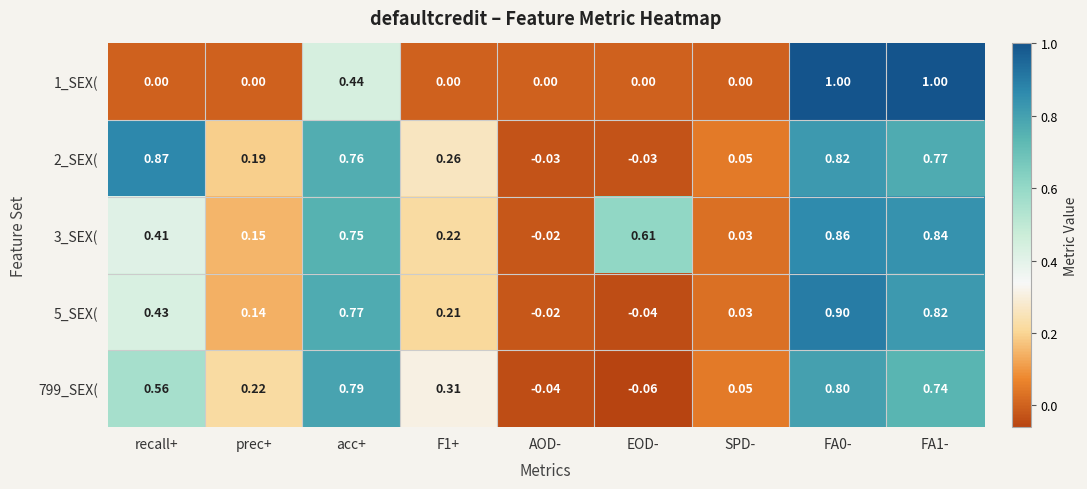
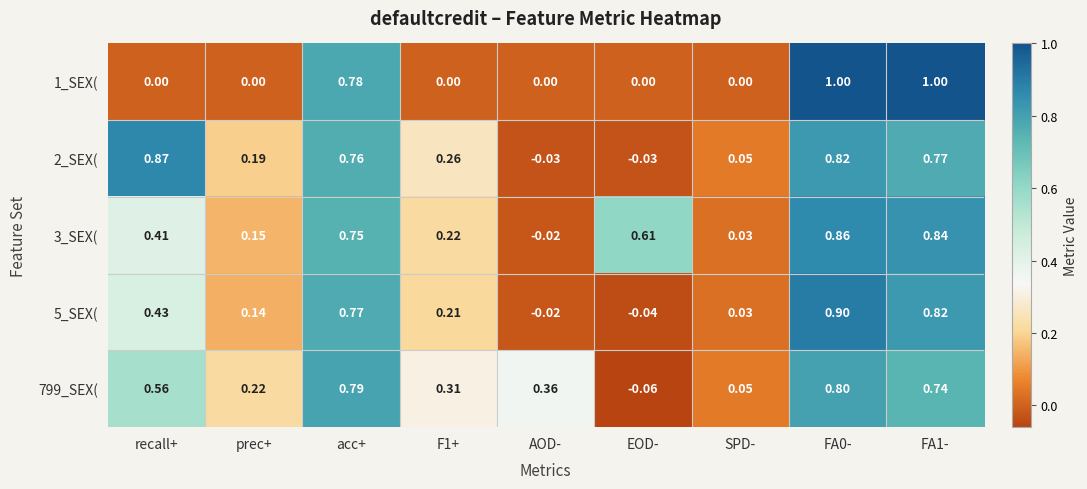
  {
    "1_SEX(": {
      "recall+": 0.00,
      "prec+": 0.00,
-     "acc+": 0.44,
+     "acc+": 0.78,
      "F1+": 0.00,
      "AOD-": 0.00,
      "EOD-": 0.00,
      "SPD-": 0.00,
      "FA0-": 1.00,
      "FA1-": 1.00
    },
    "2_SEX(": {
      "recall+": 0.87,
      "prec+": 0.19,
      "acc+": 0.76,
      "F1+": 0.26,
      "AOD-": -0.03,
      "EOD-": -0.03,
      "SPD-": 0.05,
      "FA0-": 0.82,
      "FA1-": 0.77
    },
    "3_SEX(": {
      "recall+": 0.41,
      "prec+": 0.15,
      "acc+": 0.75,
      "F1+": 0.22,
      "AOD-": -0.02,
      "EOD-": 0.61,
      "SPD-": 0.03,
      "FA0-": 0.86,
      "FA1-": 0.84
    },
    "5_SEX(": {
      "recall+": 0.43,
      "prec+": 0.14,
      "acc+": 0.77,
      "F1+": 0.21,
      "AOD-": -0.02,
      "EOD-": -0.04,
      "SPD-": 0.03,
      "FA0-": 0.90,
      "FA1-": 0.82
    },
    "799_SEX(": {
      "recall+": 0.56,
      "prec+": 0.22,
      "acc+": 0.79,
      "F1+": 0.31,
-     "AOD-": -0.04,
+     "AOD-": 0.36,
      "EOD-": -0.06,
      "SPD-": 0.05,
      "FA0-": 0.80,
      "FA1-": 0.74
    }
  }
